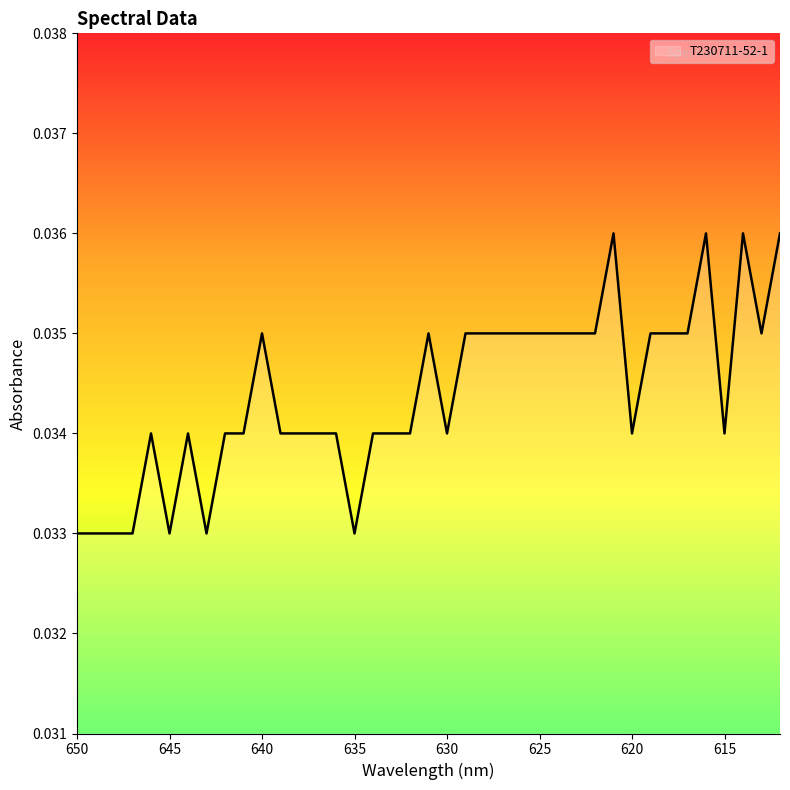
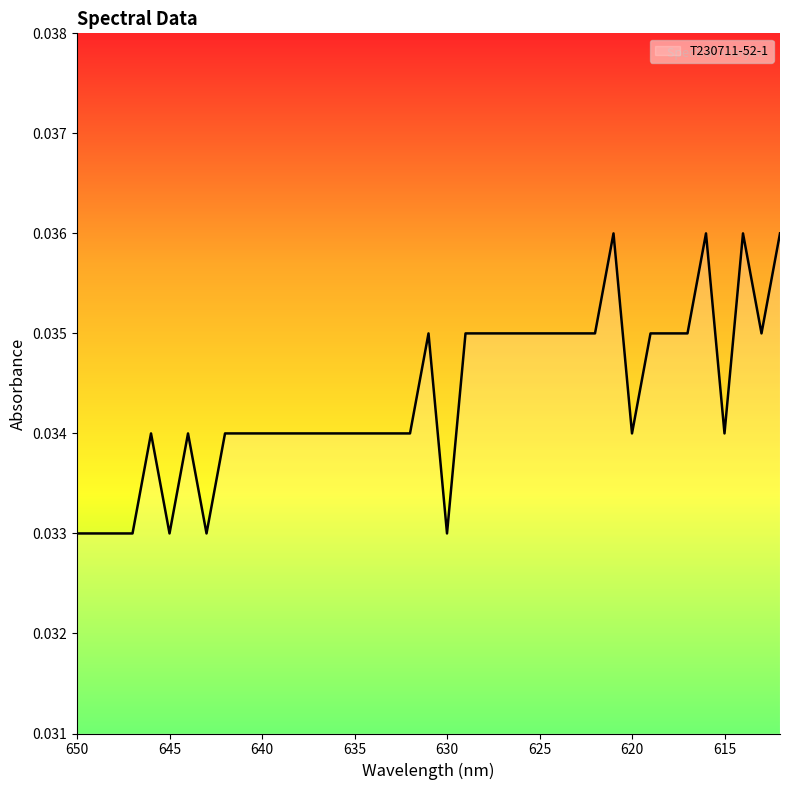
  {
    "650": 0.033,
    "645": 0.033,
-   "640": 0.035,
-   "635": 0.033,
-   "630": 0.034,
+   "640": 0.034,
+   "635": 0.034,
+   "630": 0.033,
    "625": 0.035,
    "620": 0.034,
    "615": 0.034
  }
